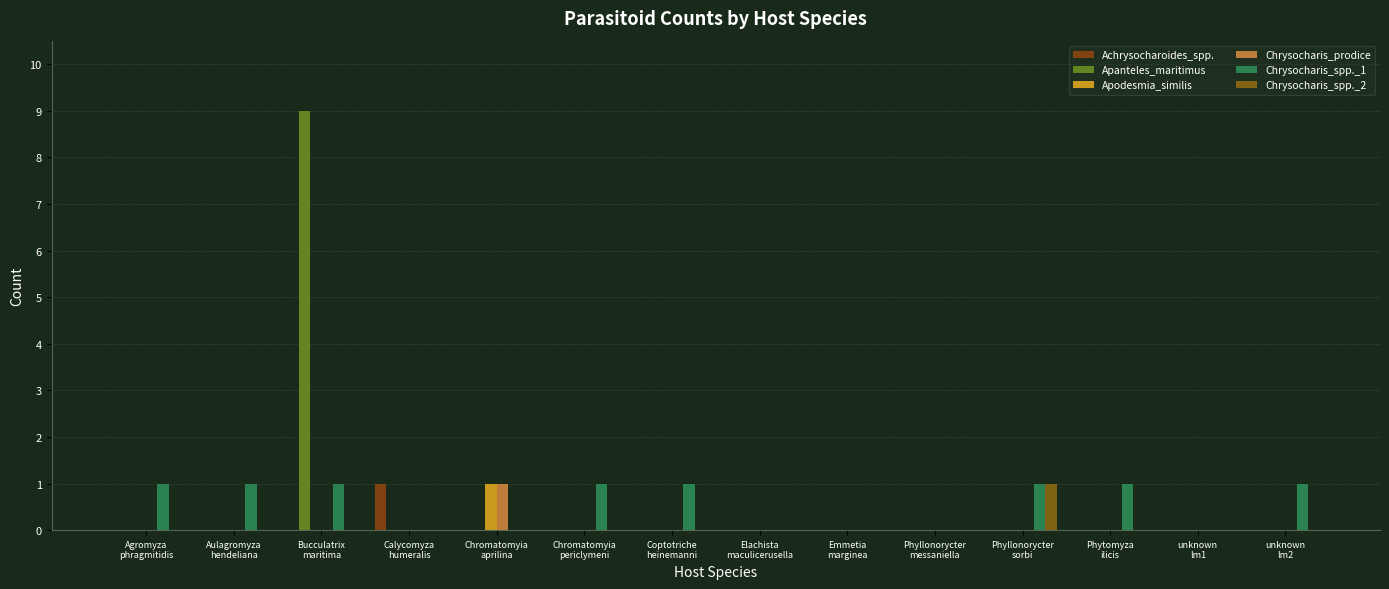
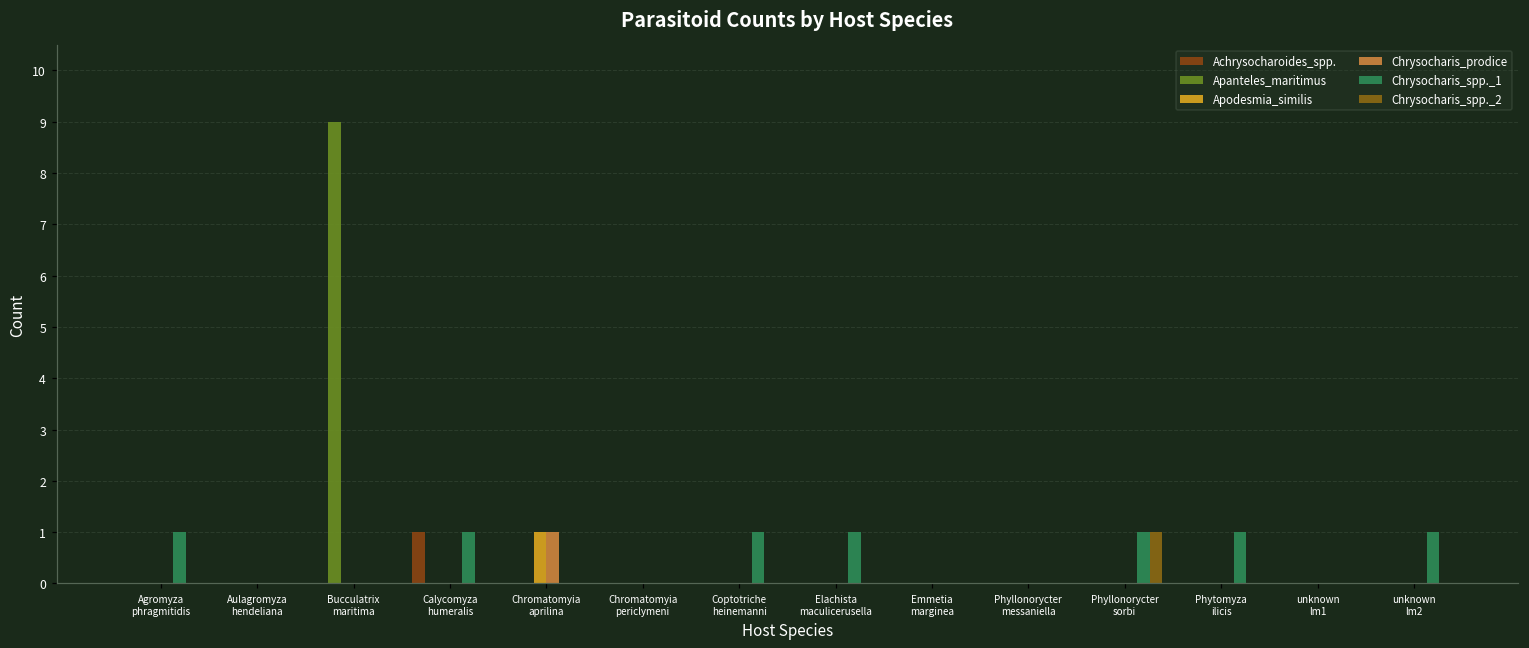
  {
    "Chrysocharis_spp._1": {
      "Agromyza phragmitidis": 1,
-     "Aulagromyza hendeliana": 1,
-     "Bucculatrix maritima": 1,
-     "Calycomyza humeralis": 0,
+     "Aulagromyza hendeliana": 0,
+     "Bucculatrix maritima": 0,
+     "Calycomyza humeralis": 1,
      "Chromatomyia aprilina": 0,
-     "Chromatomyia periclymeni": 1,
+     "Chromatomyia periclymeni": 0,
      "Coptotriche heinemanni": 1,
-     "Elachista maculicerusella": 0,
+     "Elachista maculicerusella": 1,
      "Emmetia marginea": 0,
      "Phyllonorycter messaniella": 0,
      "Phyllonorycter sorbi": 1,
      "Phytomyza ilicis": 1,
      "unknown lm1": 0,
      "unknown lm2": 1
    }
  }
